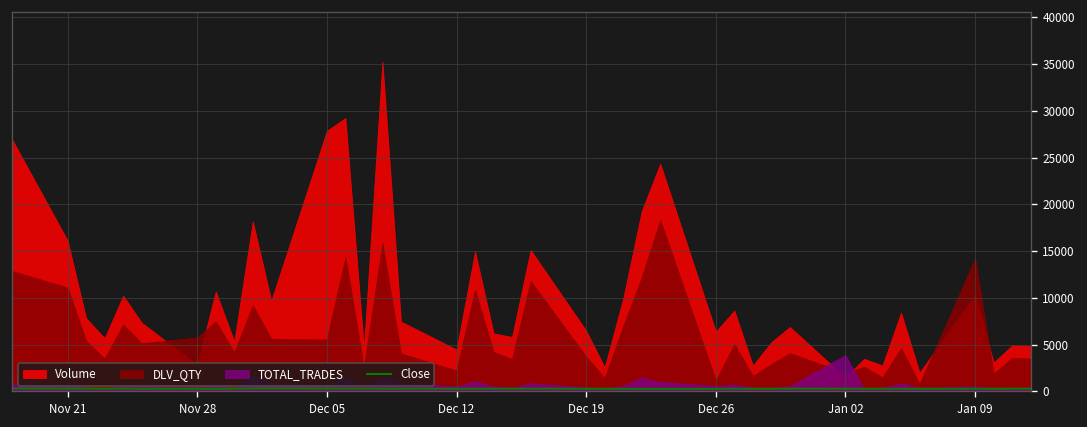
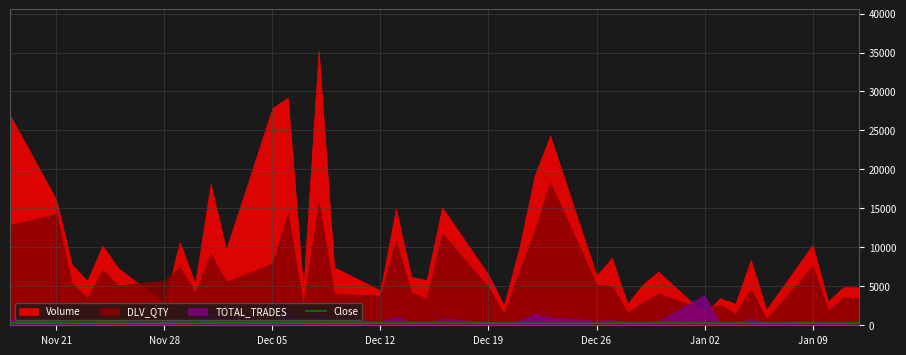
  {
    "Close": {
      "Nov 21": 0,
      "Dec 05": 0,
      "Jan 02": 0
    },
    "Volume": {
      "Nov 21": 16000,
      "Dec 05": 28000,
      "Dec 12": 4000,
      "Dec 19": 6000,
      "Dec 26": 6000,
      "Jan 02": 1000,
      "Jan 09": 10000
    },
    "DLV_QTY": {
-     "Nov 21": 11000,
+     "Nov 21": 14000,
      "Nov 28": 6000,
-     "Dec 05": 6000,
-     "Dec 12": 2000,
-     "Dec 19": 4000,
-     "Dec 26": 1000,
+     "Dec 05": 8000,
+     "Dec 12": 4000,
+     "Dec 19": 5000,
+     "Dec 26": 5000,
      "Jan 02": 2000,
-     "Jan 09": 14000
+     "Jan 09": 8000
    },
    "TOTAL_TRADES": {
      "Jan 02": 4000
    }
  }
